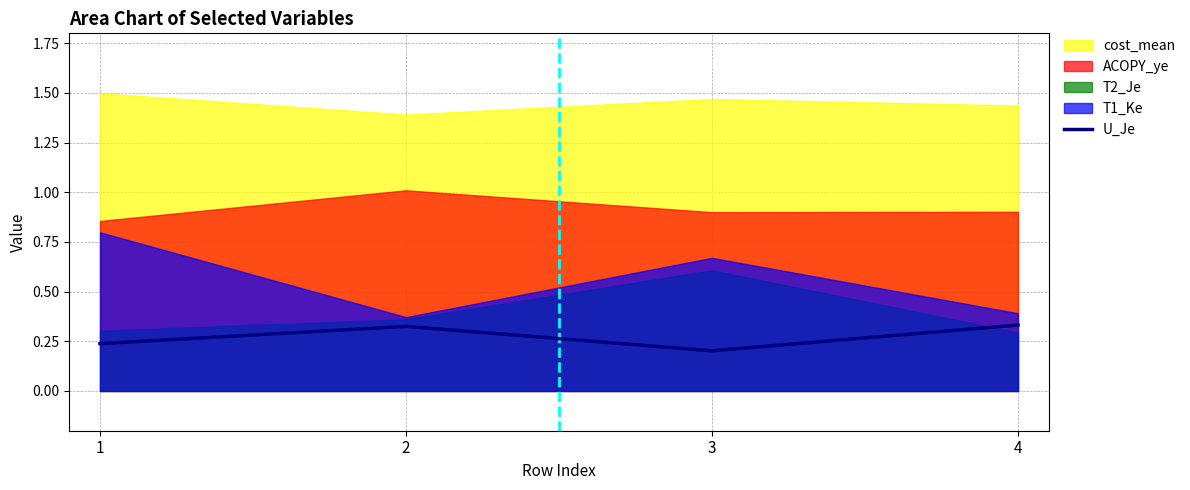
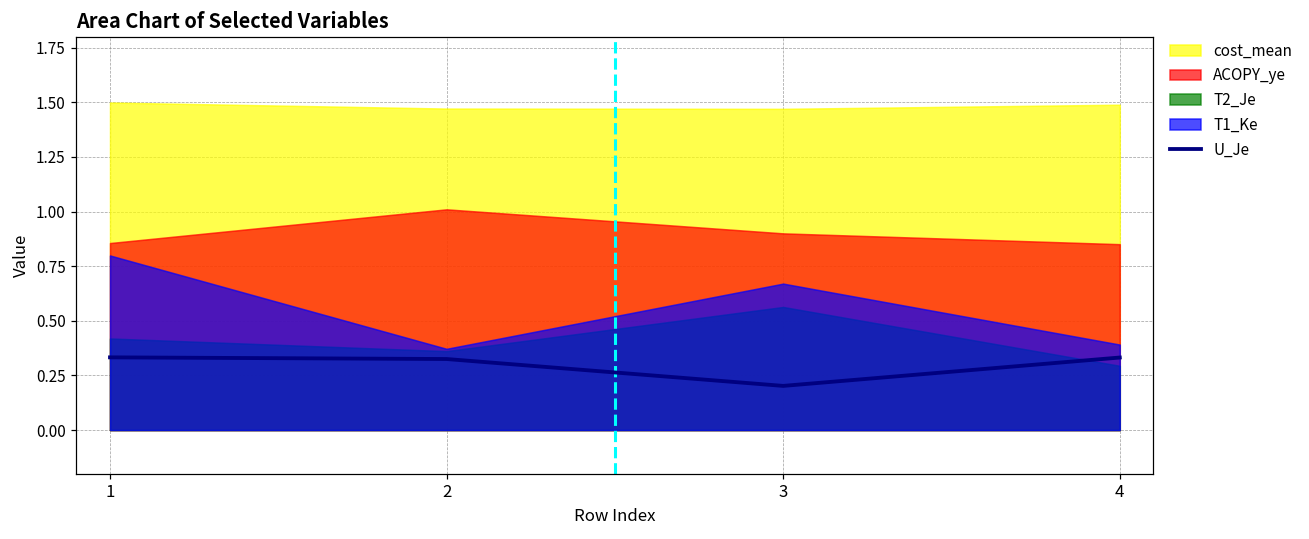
  {
    "U_Je": {
-     "1": 0.24,
+     "1": 0.33,
      "2": 0.33,
      "3": 0.20,
      "4": 0.33
    },
    "cost_mean": {
      "1": 1.50,
-     "2": 1.39,
+     "2": 1.47,
      "3": 1.47,
-     "4": 1.44
+     "4": 1.49
    },
    "ACOPY_ye": {
      "1": 0.86,
      "2": 1.01,
      "3": 0.90,
-     "4": 0.90
+     "4": 0.85
    },
    "T2_Je": {
-     "1": 0.30,
-     "3": 0.61,
+     "1": 0.42,
+     "3": 0.56,
      "4": 0.29
    },
    "T1_Ke": {
      "1": 0.80,
      "3": 0.67,
      "4": 0.39
    }
  }
